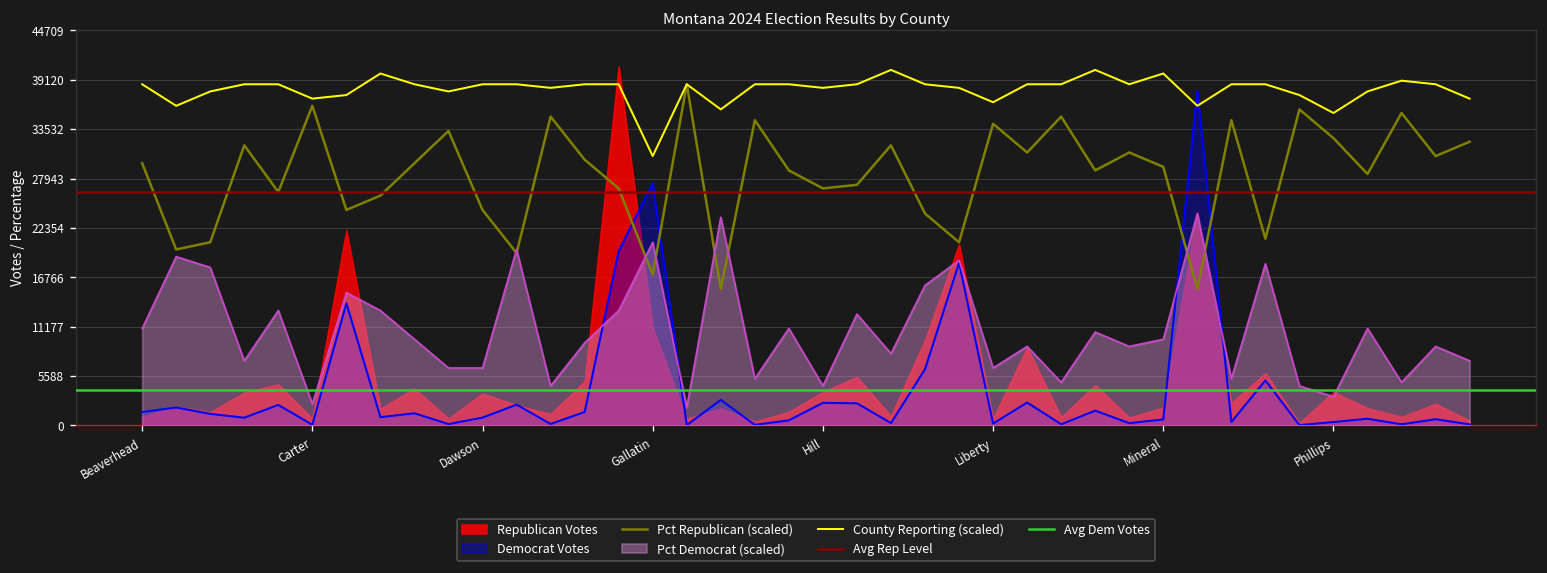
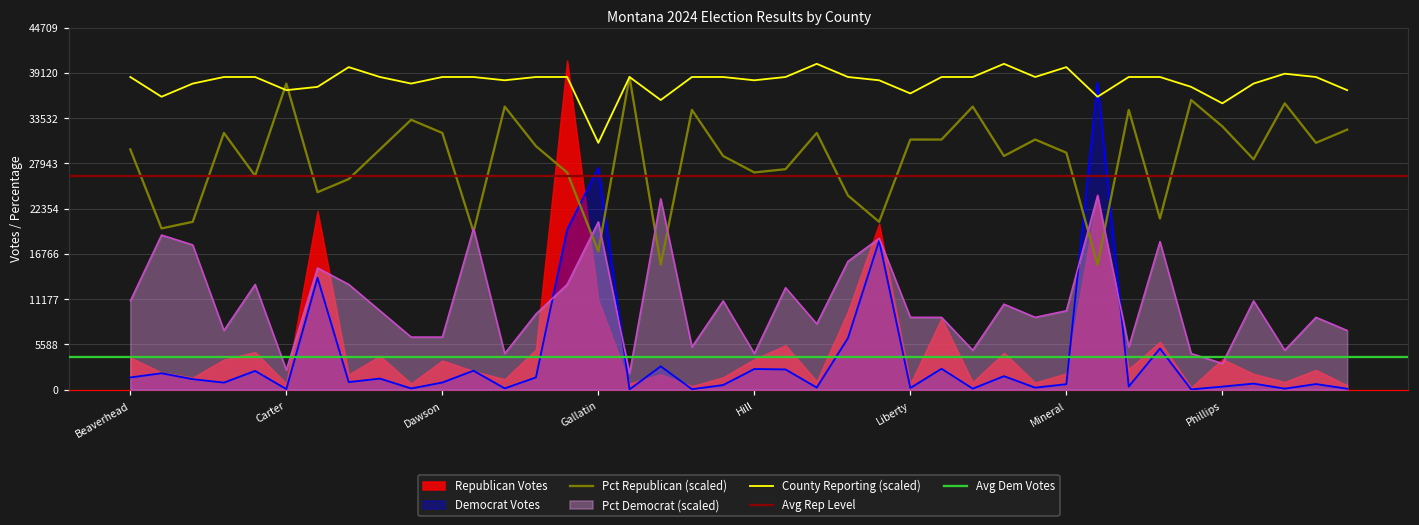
  {
    "Republican Votes": {
-     "Beaverhead": 1000,
+     "Beaverhead": 4000,
      "Carter": 1000,
      "Dawson": 4000,
      "Gallatin": 11000,
      "Hill": 4000,
      "Liberty": 1000,
      "Mineral": 2000,
      "Phillips": 4000
    },
    "Democrat Votes": {
      "Beaverhead": 2000,
      "Carter": 0,
      "Dawson": 1000,
      "Gallatin": 27000,
      "Hill": 3000,
      "Liberty": 0,
      "Mineral": 1000,
      "Phillips": 0
    },
    "Pct Republican (scaled)": {
      "Beaverhead": 30000,
-     "Carter": 36000,
-     "Dawson": 24000,
+     "Carter": 38000,
+     "Dawson": 32000,
      "Gallatin": 17000,
      "Hill": 27000,
-     "Liberty": 34000,
+     "Liberty": 31000,
      "Mineral": 29000,
      "Phillips": 33000
    },
    "Pct Democrat (scaled)": {
      "Beaverhead": 11000,
      "Carter": 2000,
      "Dawson": 7000,
      "Gallatin": 21000,
      "Hill": 4000,
-     "Liberty": 7000,
+     "Liberty": 9000,
      "Mineral": 10000,
      "Phillips": 3000
    },
    "County Reporting (scaled)": {
      "Beaverhead": 39000,
      "Carter": 37000,
      "Dawson": 39000,
      "Gallatin": 30000,
      "Hill": 38000,
      "Liberty": 37000,
      "Mineral": 40000,
      "Phillips": 35000
    }
  }
